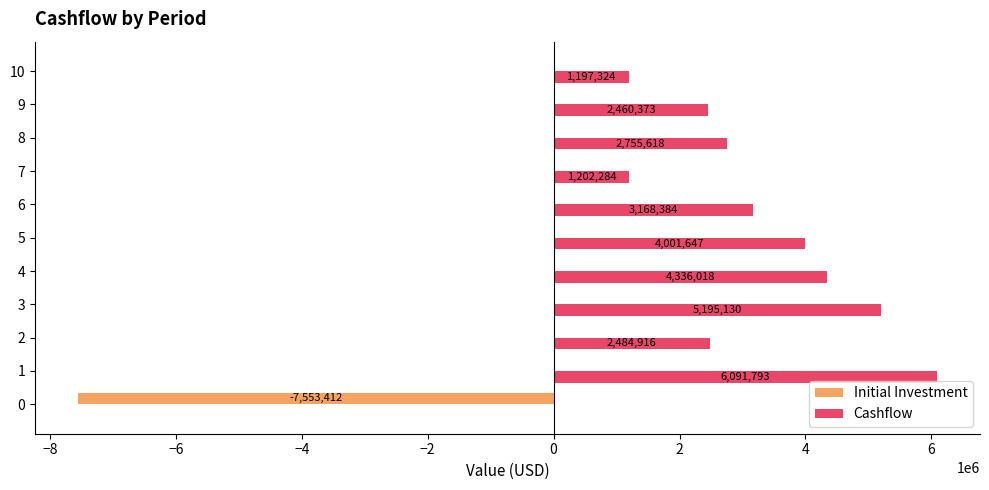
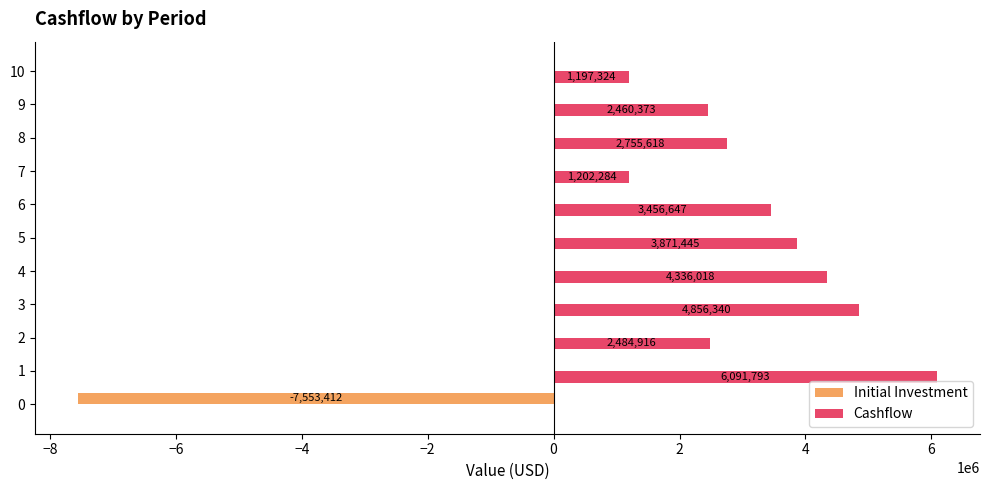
  {
    "Initial Investment": {
      "0": "-7,553,412"
    },
    "Cashflow": {
      "10": "1,197,324",
      "9": "2,460,373",
      "8": "2,755,618",
      "7": "1,202,284",
-     "6": "3,168,384",
-     "5": "4,001,647",
+     "6": "3,456,647",
+     "5": "3,871,445",
      "4": "4,336,018",
-     "3": "5,195,130",
+     "3": "4,856,340",
      "2": "2,484,916",
      "1": "6,091,793"
    }
  }
